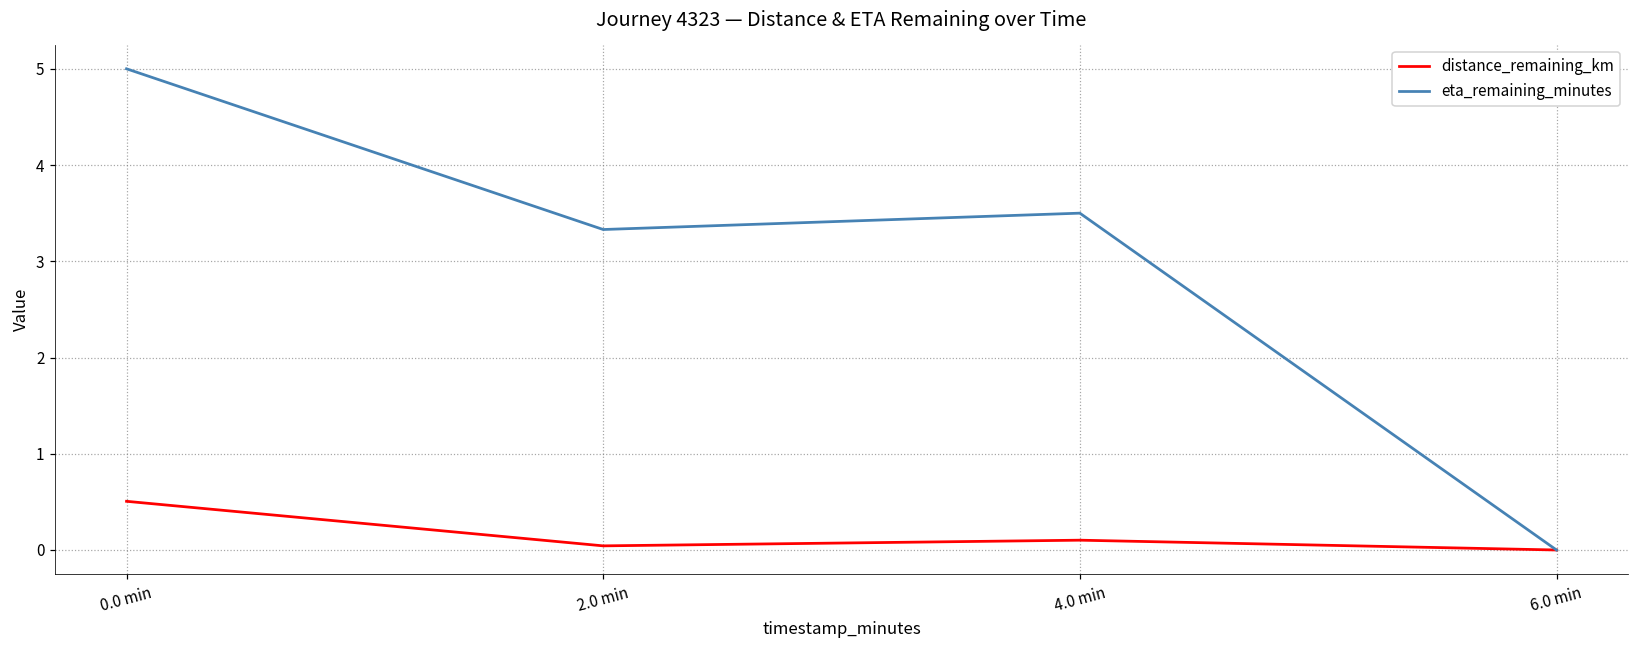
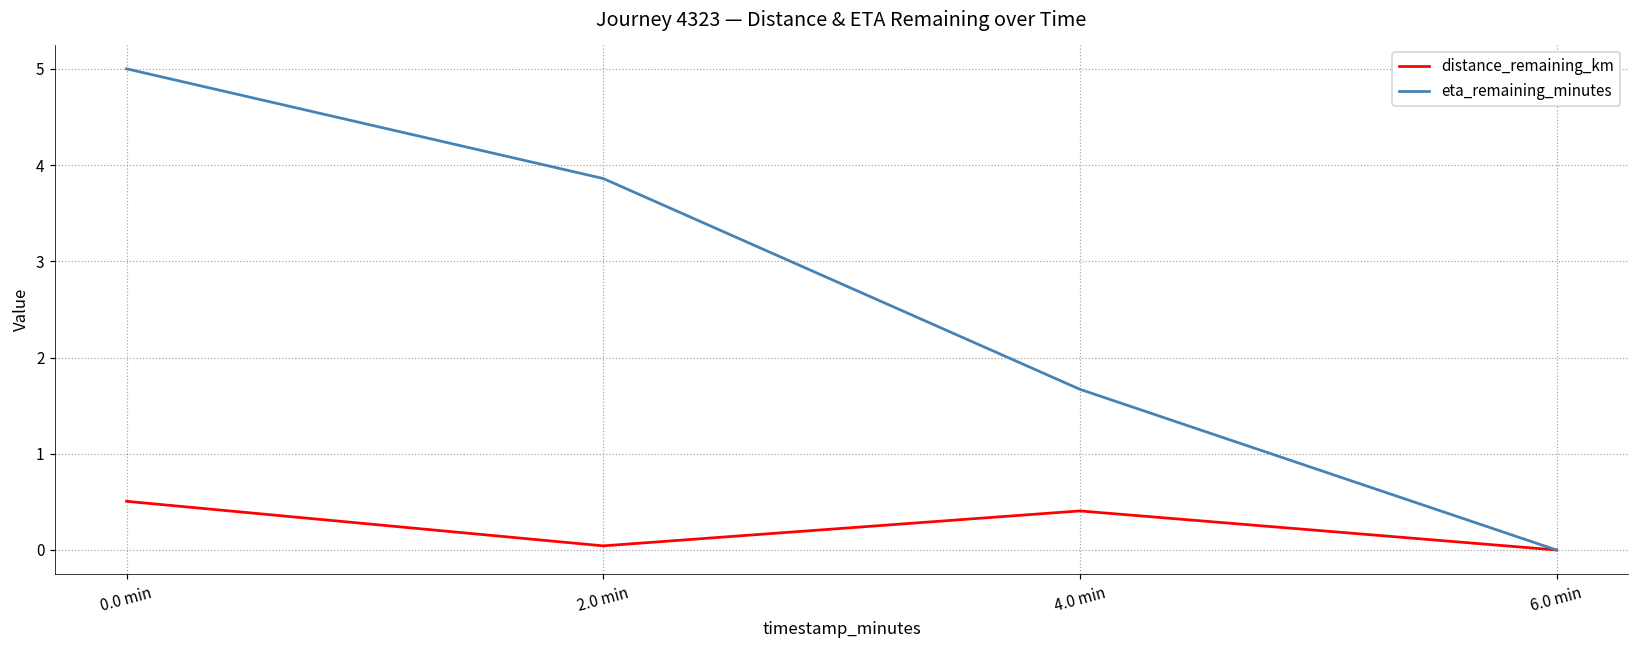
  {
    "distance_remaining_km": {
      "0.0 min": 0.5,
      "2.0 min": 0.0,
-     "4.0 min": 0.1
+     "4.0 min": 0.4
    },
    "eta_remaining_minutes": {
      "0.0 min": 5.0,
-     "2.0 min": 3.3,
-     "4.0 min": 3.5
+     "2.0 min": 3.9,
+     "4.0 min": 1.7
    }
  }
